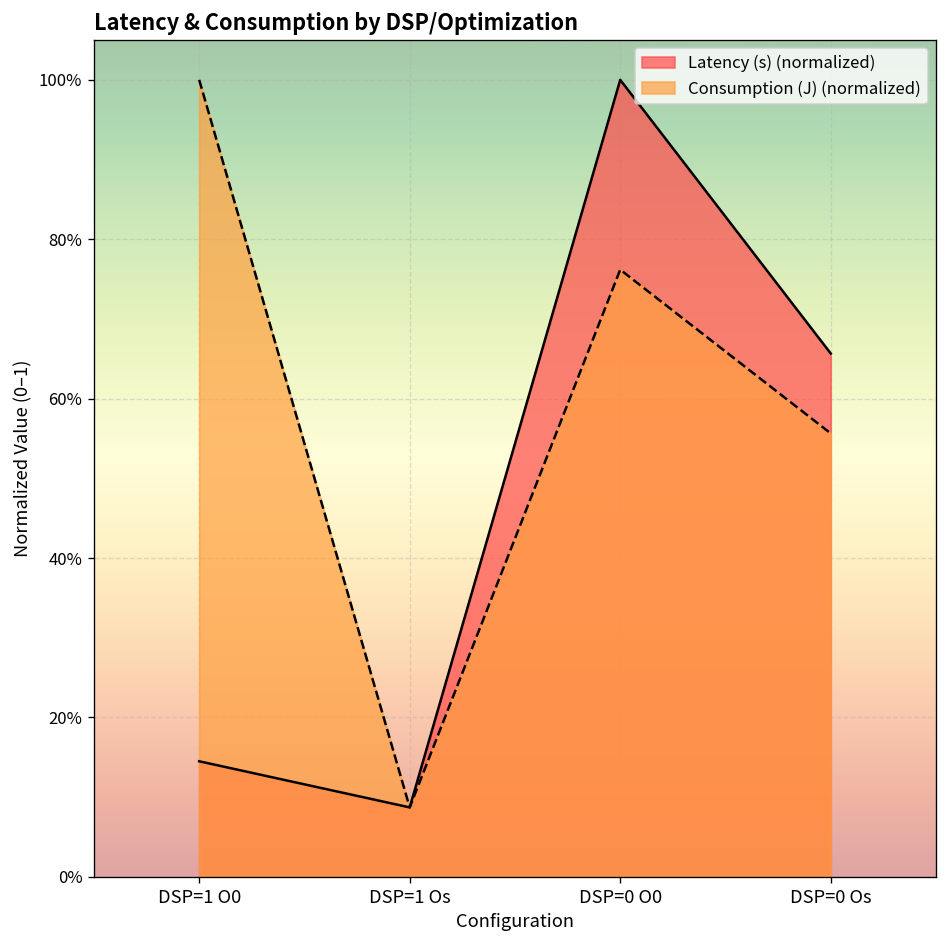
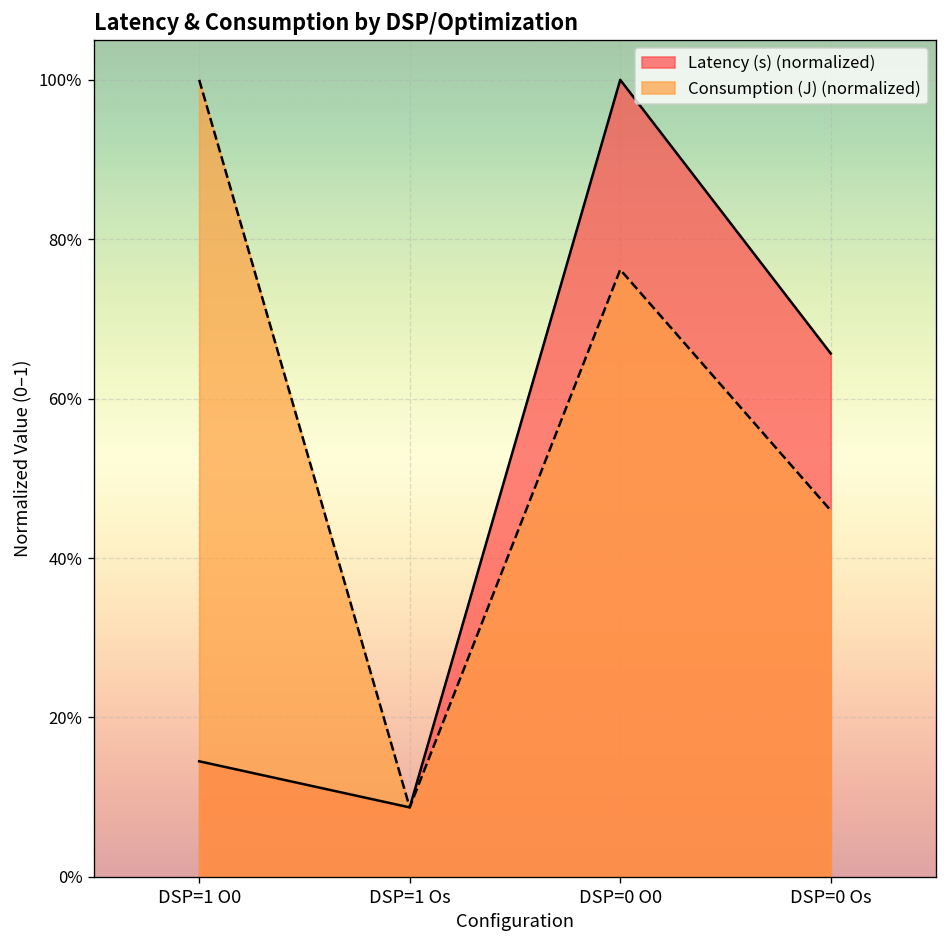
  {
    "Latency (s) (normalized)": {
      "DSP=1 O0": "15%",
      "DSP=0 O0": "100%",
      "DSP=0 Os": "66%"
    },
    "Consumption (J) (normalized)": {
      "DSP=1 O0": "100%",
      "DSP=0 O0": "76%",
-     "DSP=0 Os": "56%"
+     "DSP=0 Os": "46%"
    }
  }
